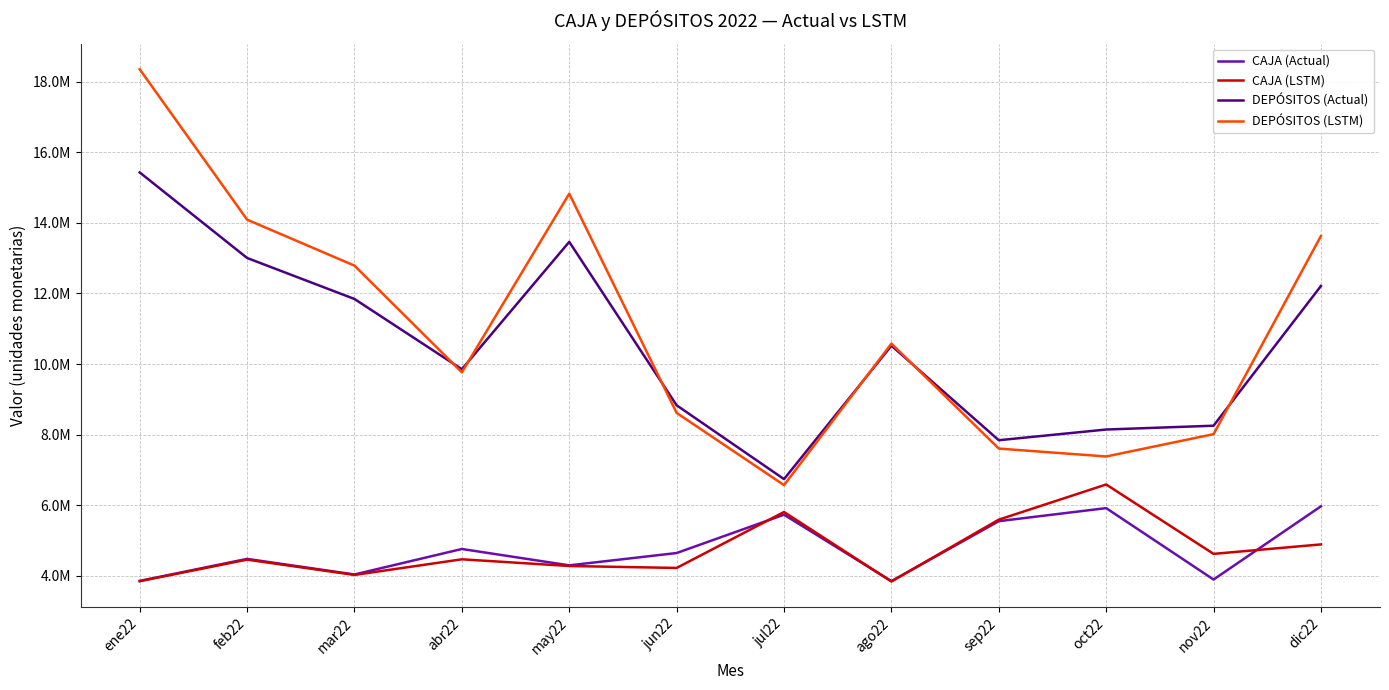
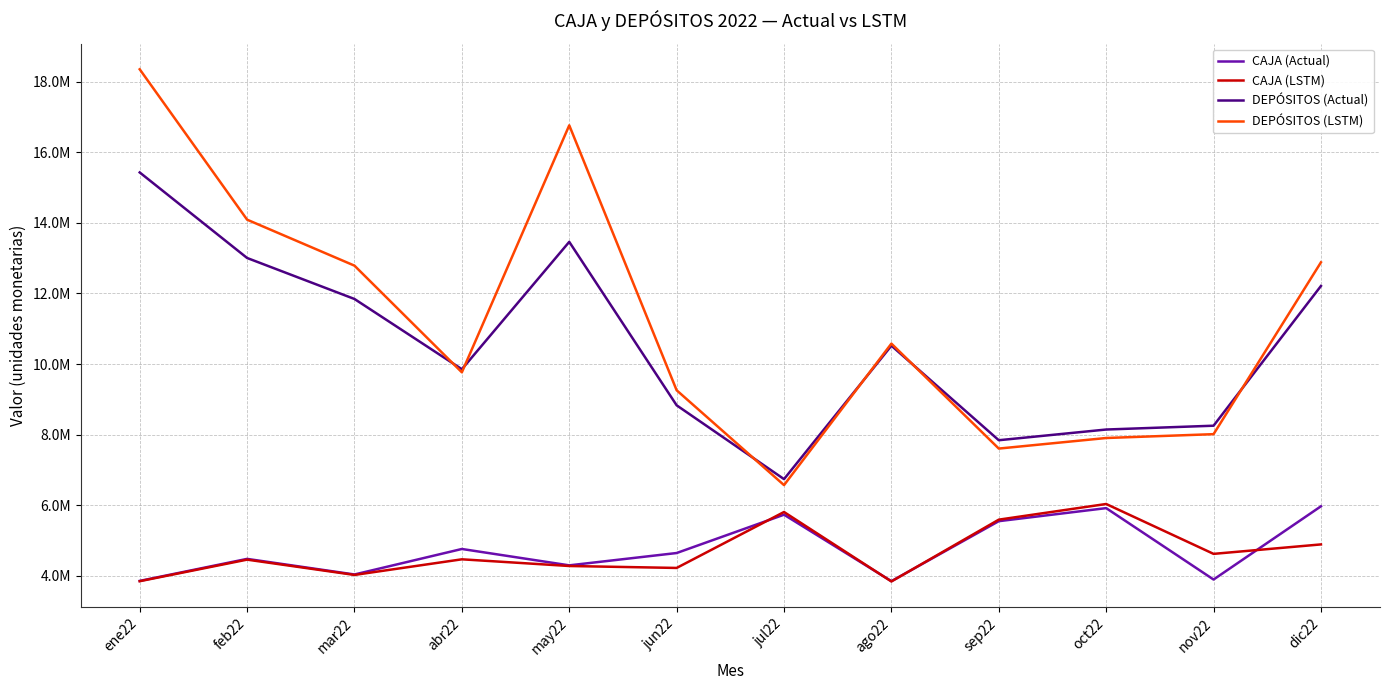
  {
    "CAJA (LSTM)": {
      "abr22": 4500000,
      "jun22": 4200000,
      "jul22": 5800000,
-     "oct22": 6600000,
+     "oct22": 6000000,
      "nov22": 4600000,
      "dic22": 4900000
    },
    "DEPÓSITOS (LSTM)": {
      "ene22": 18400000,
      "feb22": 14100000,
      "mar22": 12800000,
      "abr22": 9800000,
-     "may22": 14800000,
-     "jun22": 8600000,
+     "may22": 16800000,
+     "jun22": 9300000,
      "jul22": 6600000,
      "sep22": 7600000,
-     "oct22": 7400000,
+     "oct22": 7900000,
      "nov22": 8000000,
-     "dic22": 13600000
+     "dic22": 12900000
    }
  }
